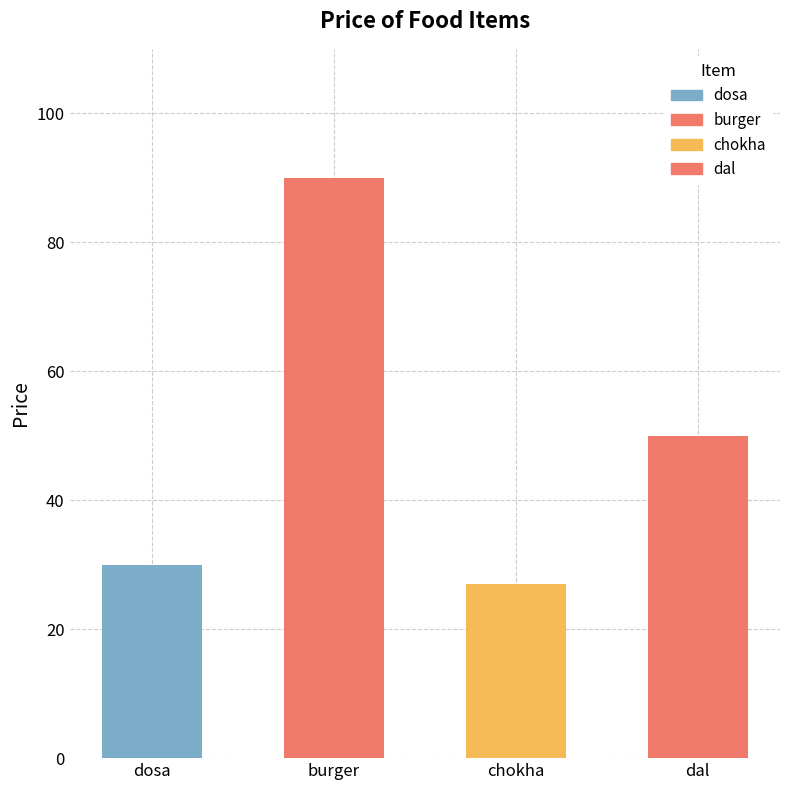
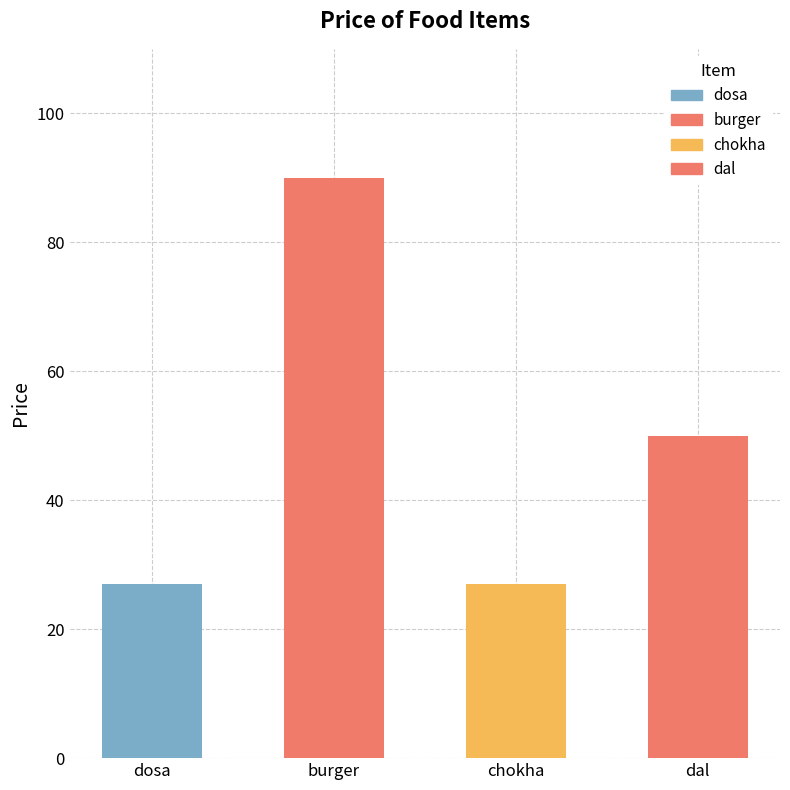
  {
-   "dosa": 30,
+   "dosa": 27,
    "burger": 90,
    "chokha": 27,
    "dal": 50
  }
